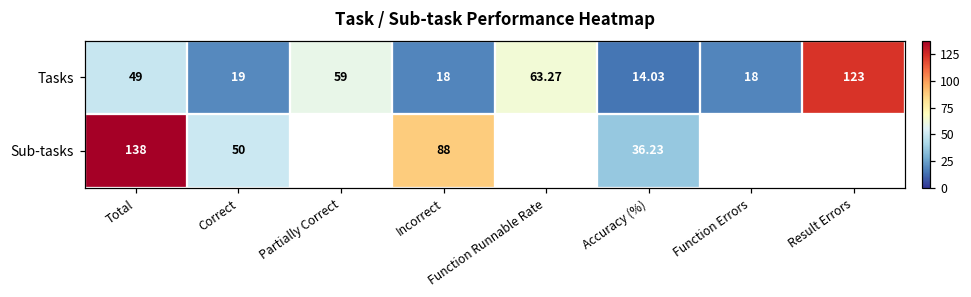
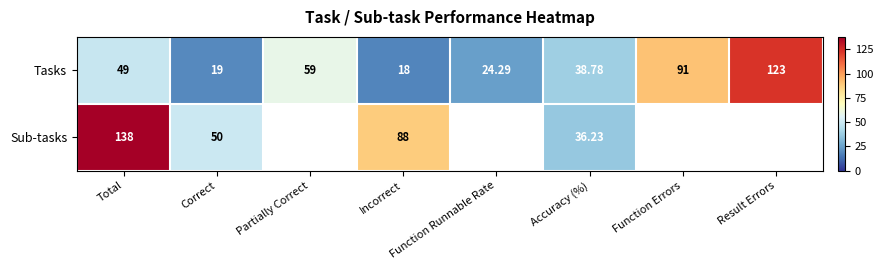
  {
    "Tasks": {
      "Total": 49,
      "Correct": 19,
      "Partially Correct": 59,
      "Incorrect": 18,
-     "Function Runnable Rate": 63.27,
-     "Accuracy (%)": 14.03,
-     "Function Errors": 18,
+     "Function Runnable Rate": 24.29,
+     "Accuracy (%)": 38.78,
+     "Function Errors": 91,
      "Result Errors": 123
    },
    "Sub-tasks": {
      "Total": 138,
      "Correct": 50,
      "Incorrect": 88,
      "Accuracy (%)": 36.23
    }
  }
